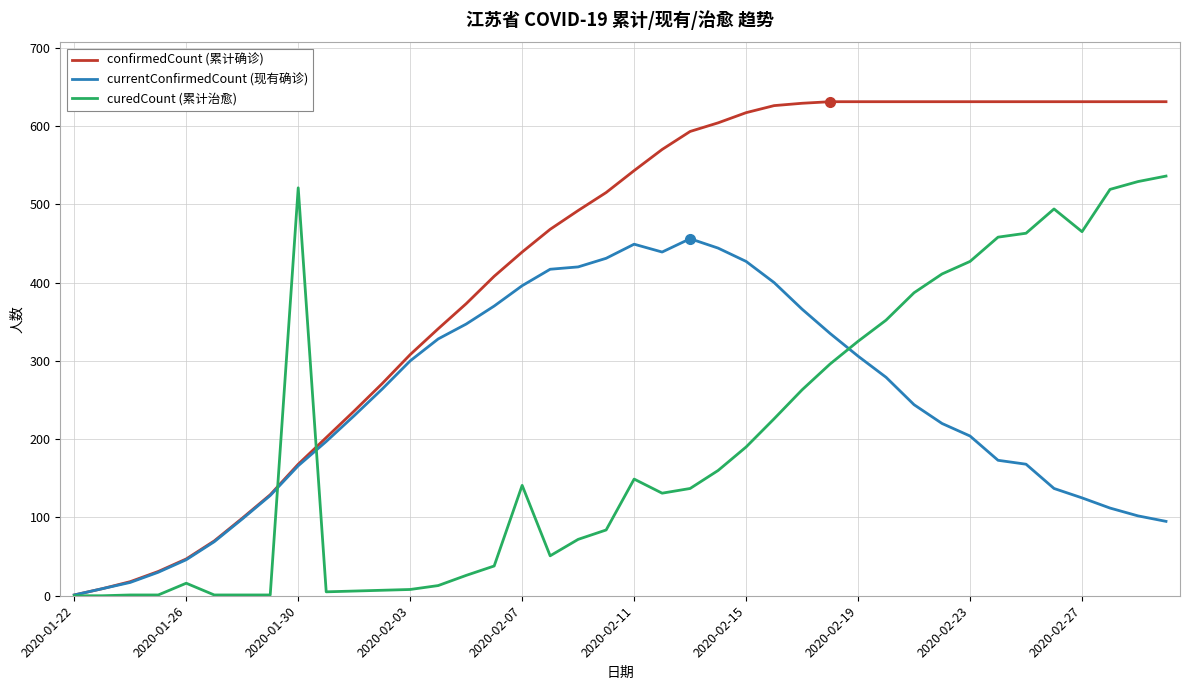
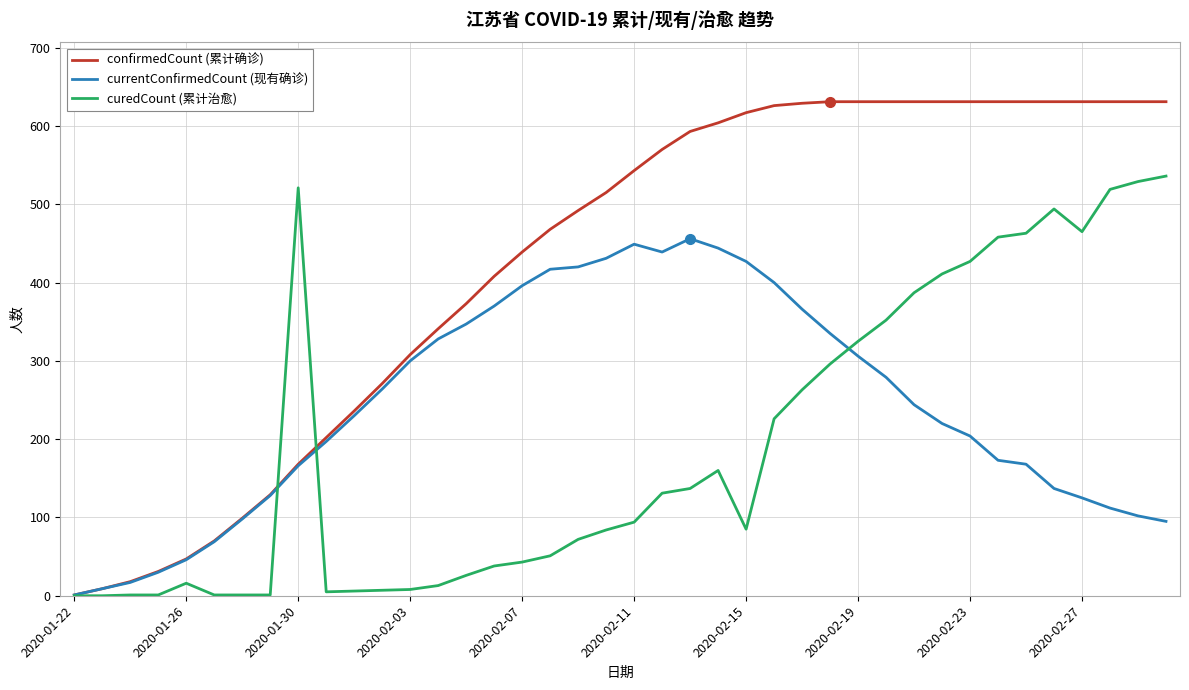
  {
    "curedCount (累计治愈)": {
      "2020-01-26": 20,
      "2020-01-30": 520,
      "2020-02-03": 10,
-     "2020-02-07": 140,
-     "2020-02-11": 150,
-     "2020-02-15": 190,
+     "2020-02-07": 40,
+     "2020-02-11": 90,
+     "2020-02-15": 90,
      "2020-02-19": 330,
      "2020-02-23": 430,
      "2020-02-27": 470
    }
  }
